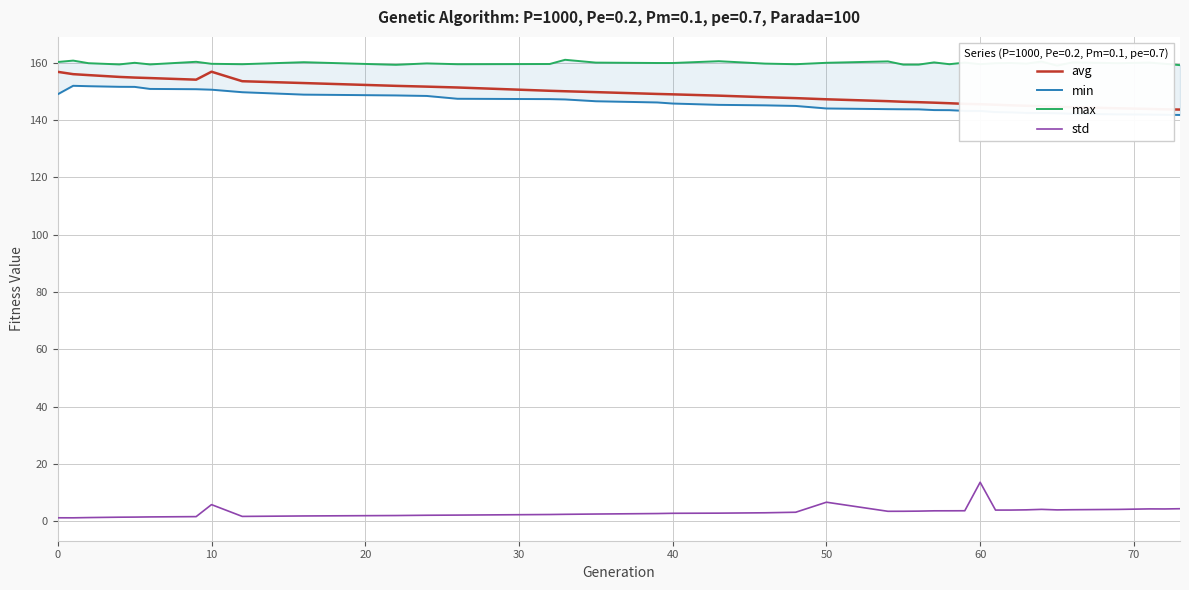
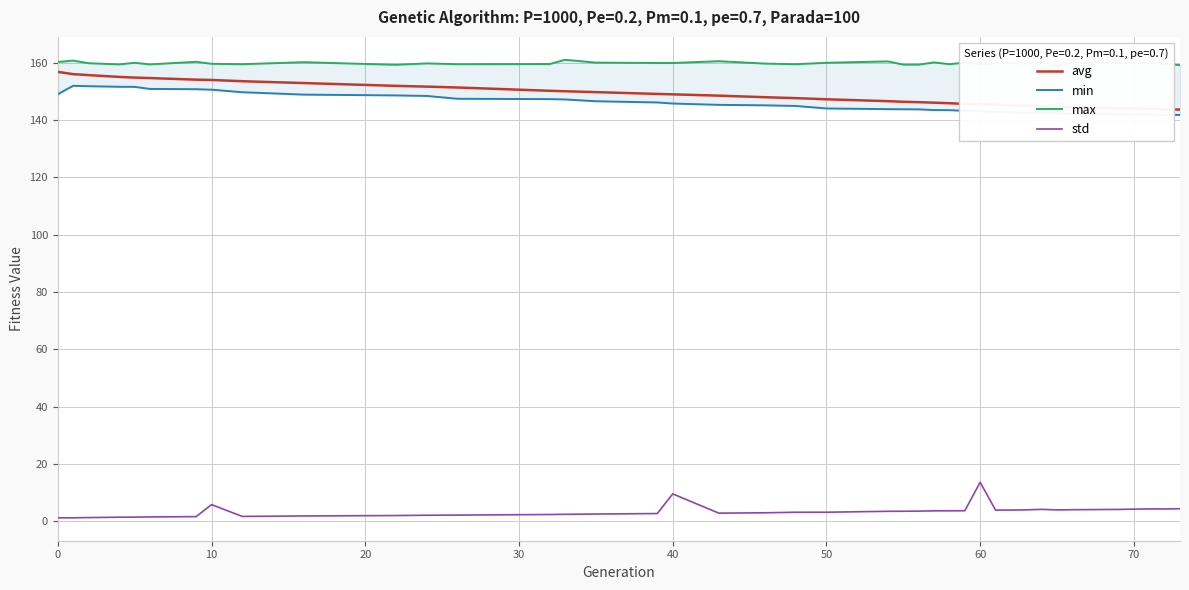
  {
    "avg": {
      "0": 157,
-     "10": 157,
+     "10": 154,
      "40": 149,
      "50": 147
    },
    "min": {
      "0": 149,
      "10": 151,
      "40": 146,
      "50": 144
    },
    "max": {
      "0": 160,
      "10": 160,
      "40": 160,
      "50": 160
    },
    "std": {
      "0": 1,
      "10": 6,
-     "40": 3,
-     "50": 7,
+     "40": 10,
+     "50": 3,
      "60": 14
    }
  }
